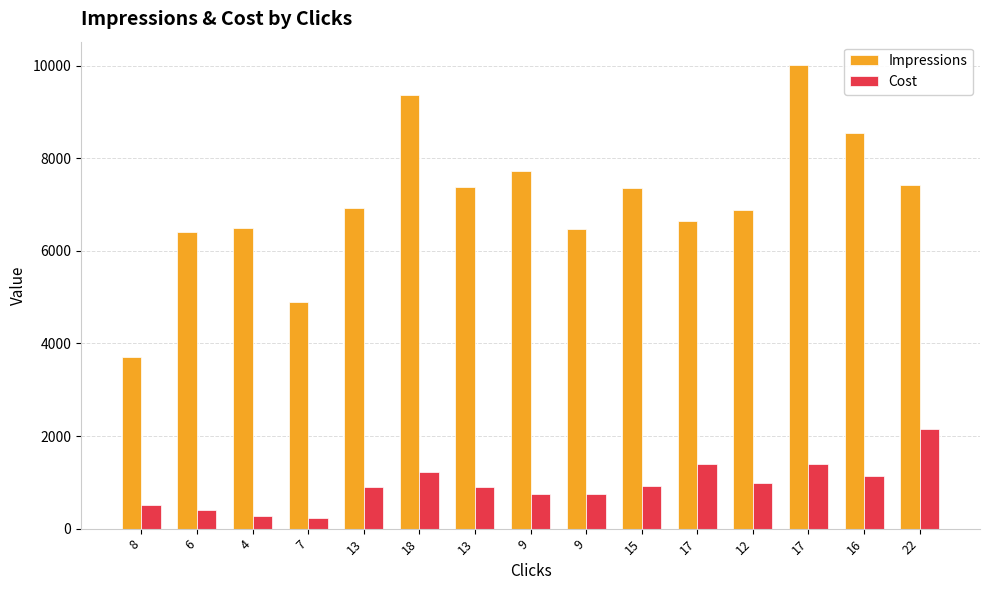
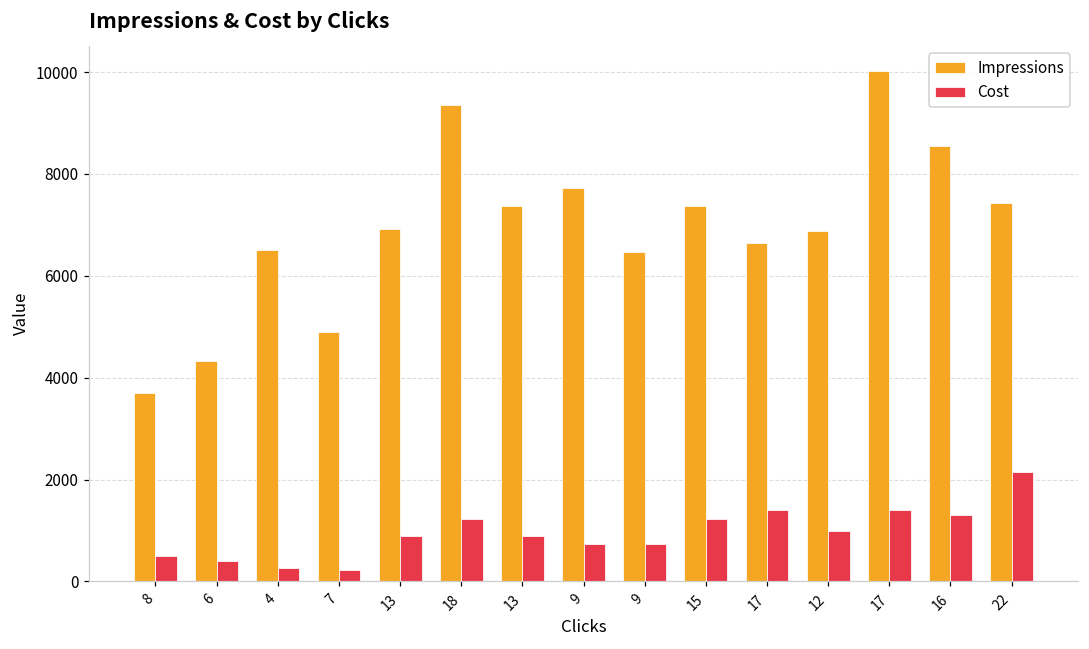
  {
    "Impressions": {
      "8": 3700,
-     "6": 6400,
+     "6": 4300,
      "4": 6500,
      "7": 4900,
      "18": 9400,
      "15": 7400,
      "12": 6900,
      "16": 8600,
      "22": 7400
    },
    "Cost": {
      "8": 500,
      "6": 400,
      "4": 300,
      "7": 200,
      "18": 1200,
-     "15": 900,
+     "15": 1200,
      "12": 1000,
-     "16": 1100,
+     "16": 1300,
      "22": 2100
    }
  }
